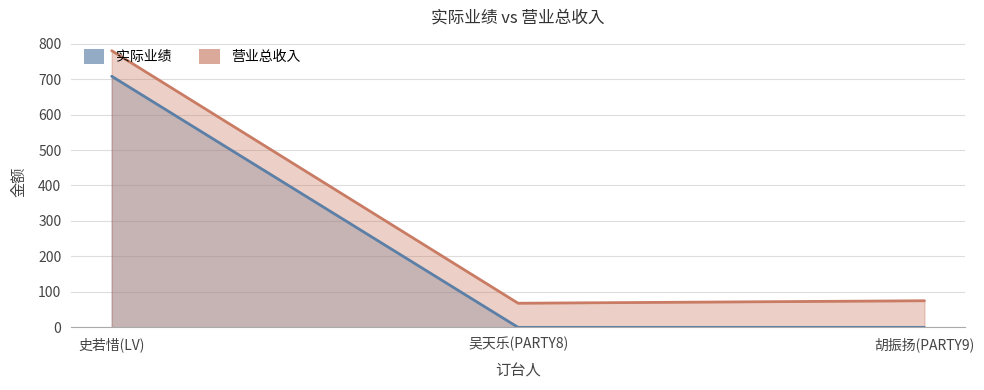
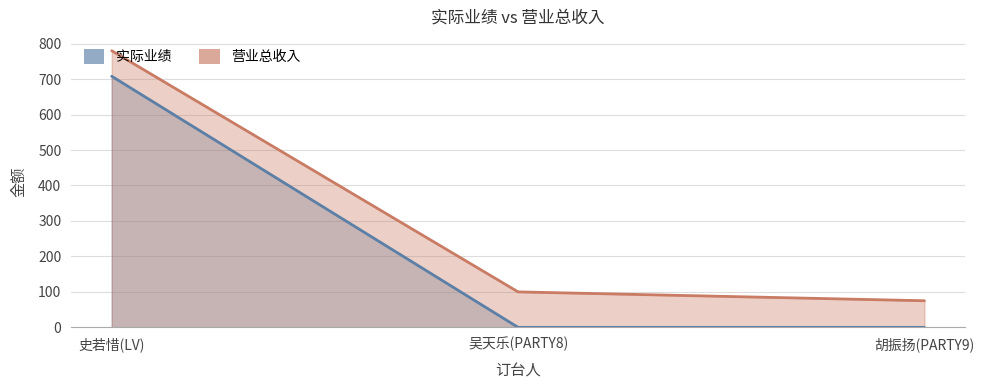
  {
    "实际业绩": {
      "史若惜(LV)": 710,
      "吴天乐(PARTY8)": 0,
      "胡振扬(PARTY9)": 0
    },
    "营业总收入": {
      "史若惜(LV)": 780,
-     "吴天乐(PARTY8)": 70,
+     "吴天乐(PARTY8)": 100,
      "胡振扬(PARTY9)": 80
    }
  }
